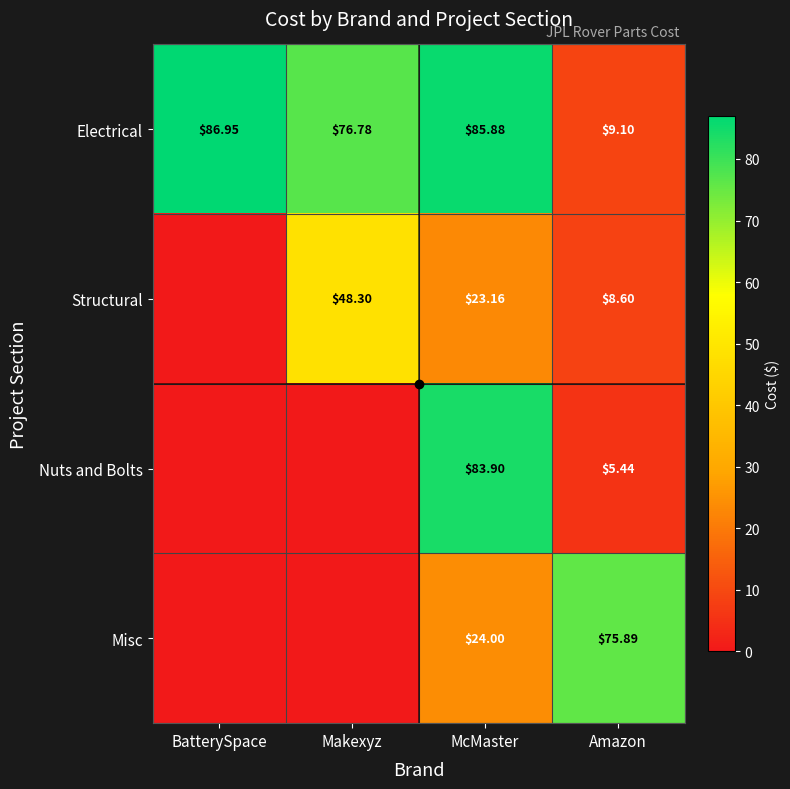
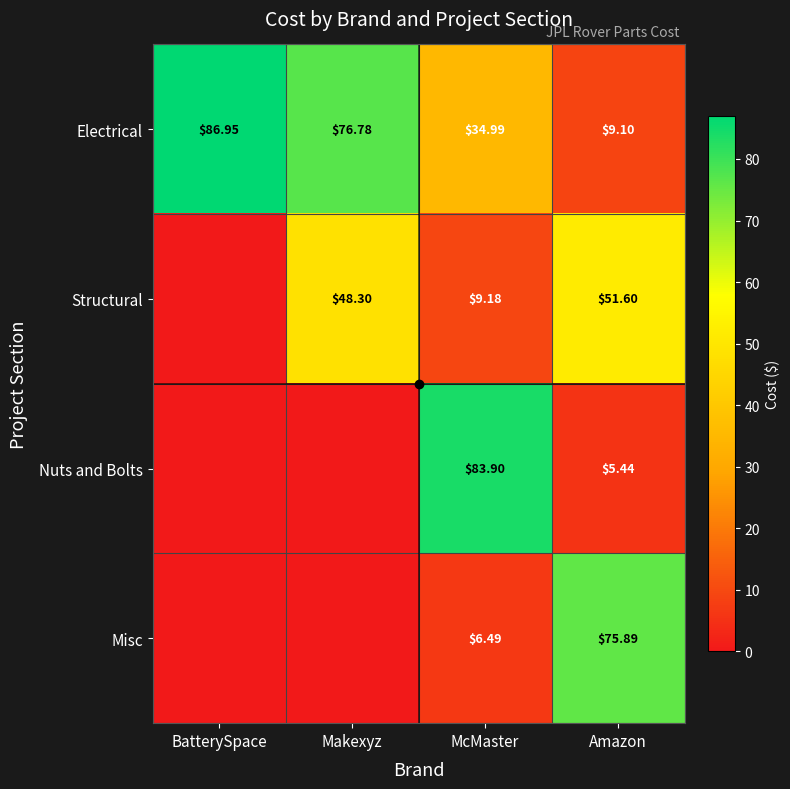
  {
    "Electrical": {
      "BatterySpace": "$86.95",
      "Makexyz": "$76.78",
-     "McMaster": "$85.88",
+     "McMaster": "$34.99",
      "Amazon": "$9.10"
    },
    "Structural": {
      "Makexyz": "$48.30",
-     "McMaster": "$23.16",
-     "Amazon": "$8.60"
+     "McMaster": "$9.18",
+     "Amazon": "$51.60"
    },
    "Nuts and Bolts": {
      "McMaster": "$83.90",
      "Amazon": "$5.44"
    },
    "Misc": {
-     "McMaster": "$24.00",
+     "McMaster": "$6.49",
      "Amazon": "$75.89"
    }
  }
